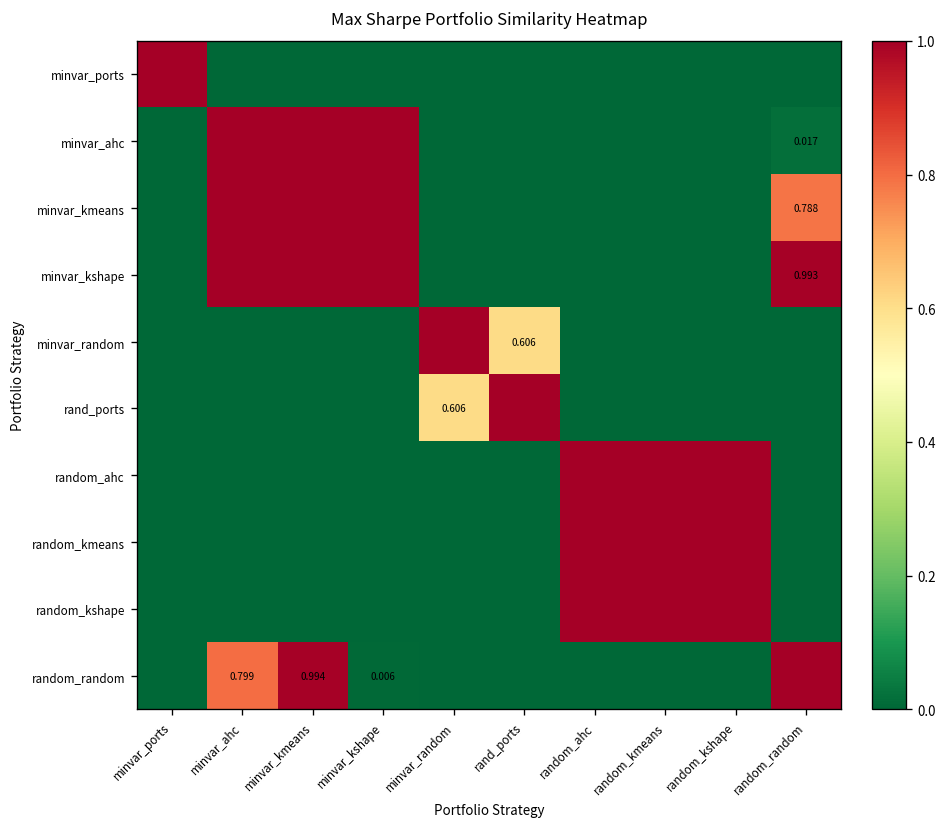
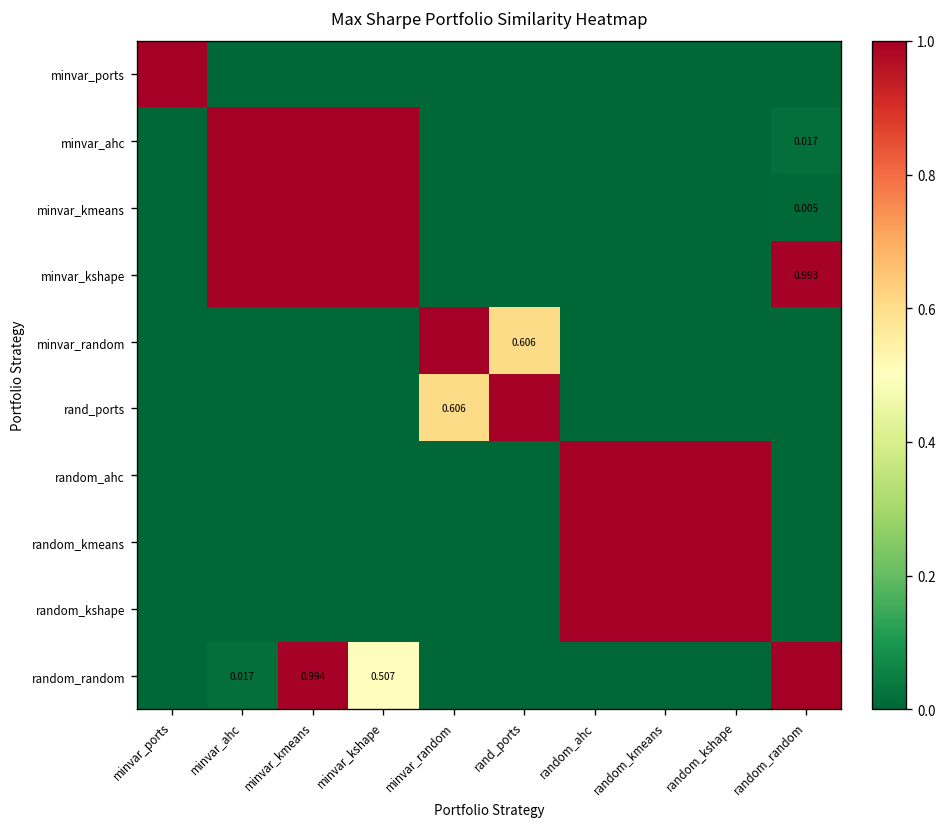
  {
    "minvar_ahc": {
      "random_random": 0.017
    },
    "minvar_kmeans": {
-     "random_random": 0.788
+     "random_random": 0.005
    },
    "minvar_kshape": {
      "random_random": 0.993
    },
    "minvar_random": {
      "rand_ports": 0.606
    },
    "rand_ports": {
      "minvar_random": 0.606
    },
    "random_random": {
-     "minvar_ahc": 0.799,
+     "minvar_ahc": 0.017,
      "minvar_kmeans": 0.994,
-     "minvar_kshape": 0.006
+     "minvar_kshape": 0.507
    }
  }
